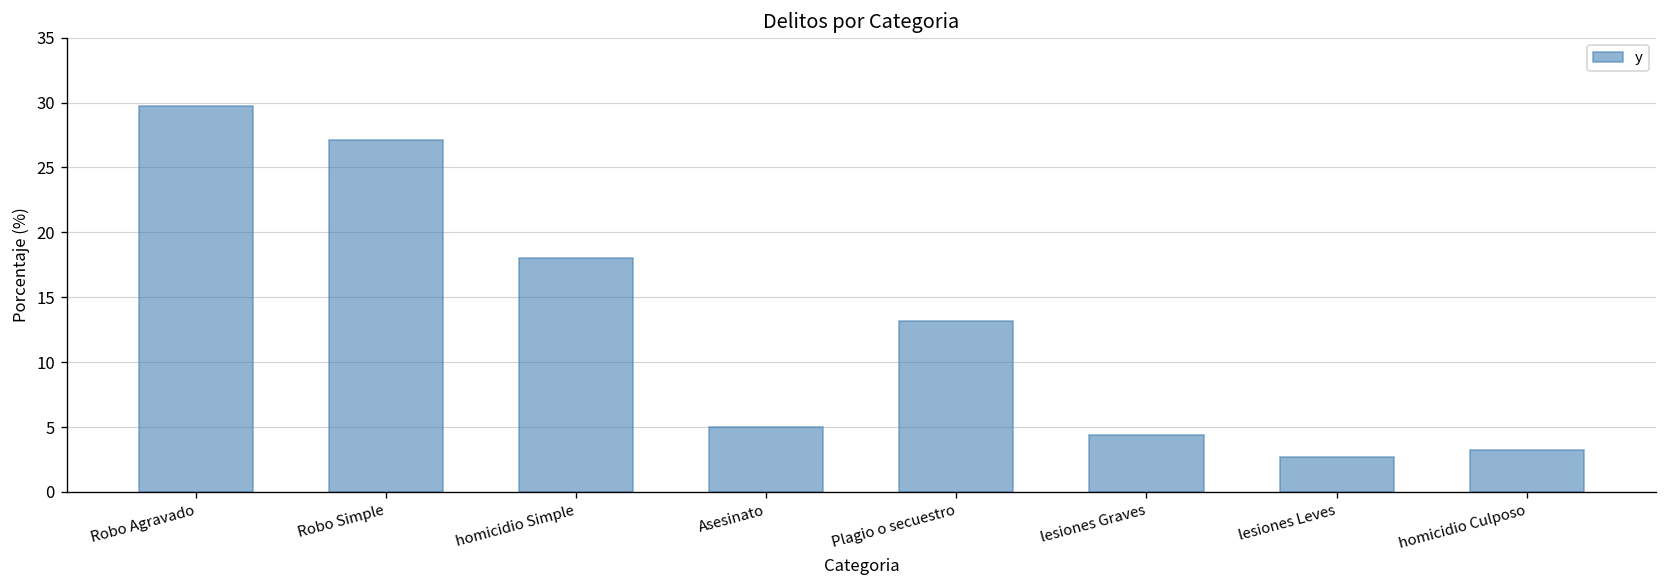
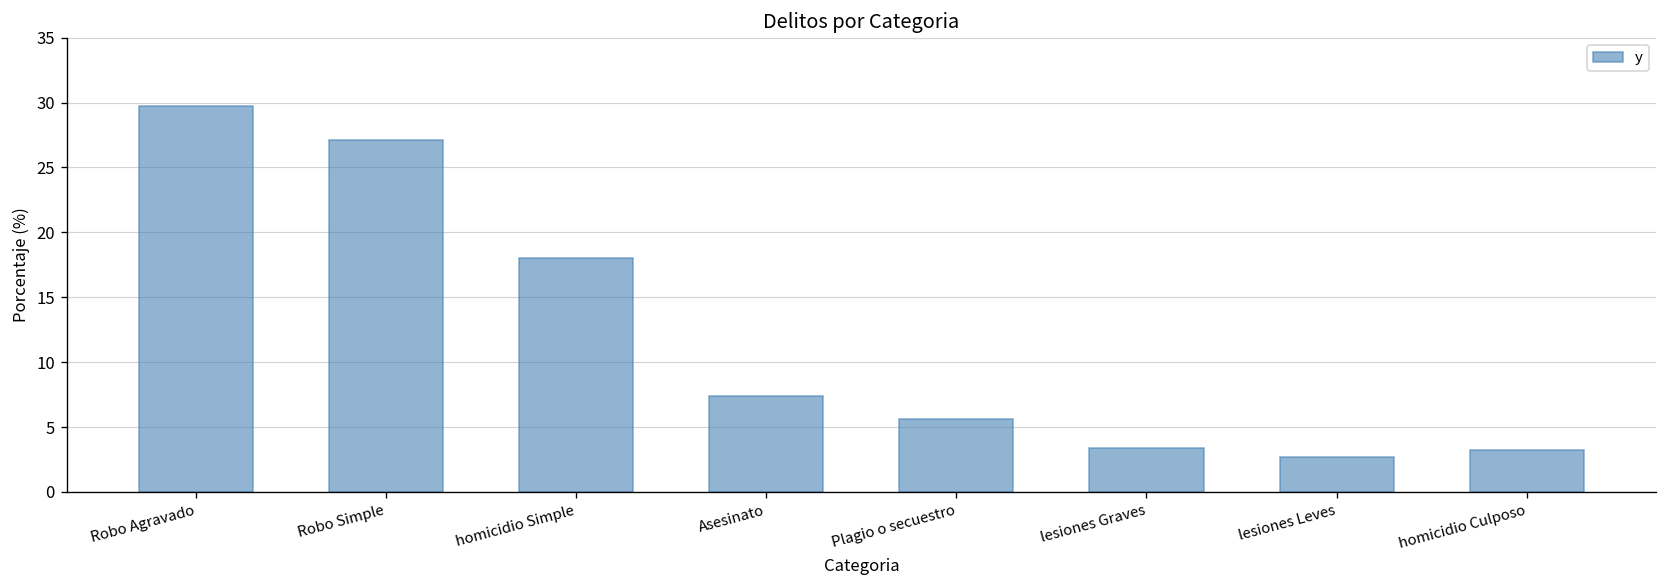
  {
    "Robo Agravado": 29.7,
    "Robo Simple": 27.1,
    "homicidio Simple": 18.0,
-   "Asesinato": 5.0,
-   "Plagio o secuestro": 13.2,
-   "lesiones Graves": 4.4,
+   "Asesinato": 7.4,
+   "Plagio o secuestro": 5.6,
+   "lesiones Graves": 3.4,
    "lesiones Leves": 2.7,
    "homicidio Culposo": 3.2
  }
